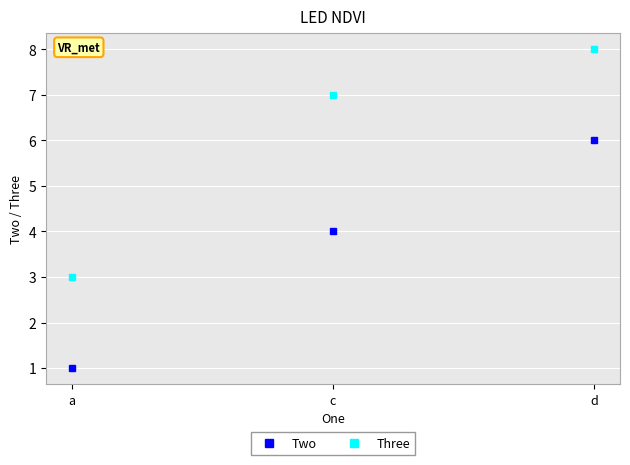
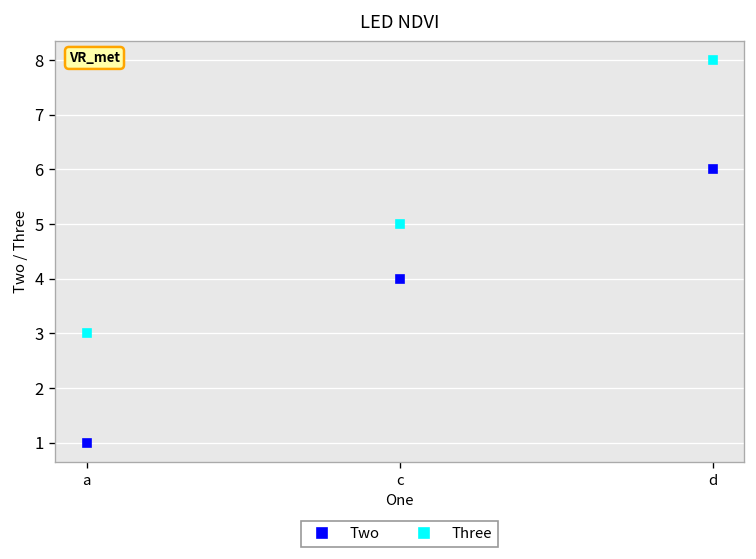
  {
    "Two": {
      "a": 1,
      "c": 4,
      "d": 6
    },
    "Three": {
      "a": 3,
-     "c": 7,
+     "c": 5,
      "d": 8
    }
  }
